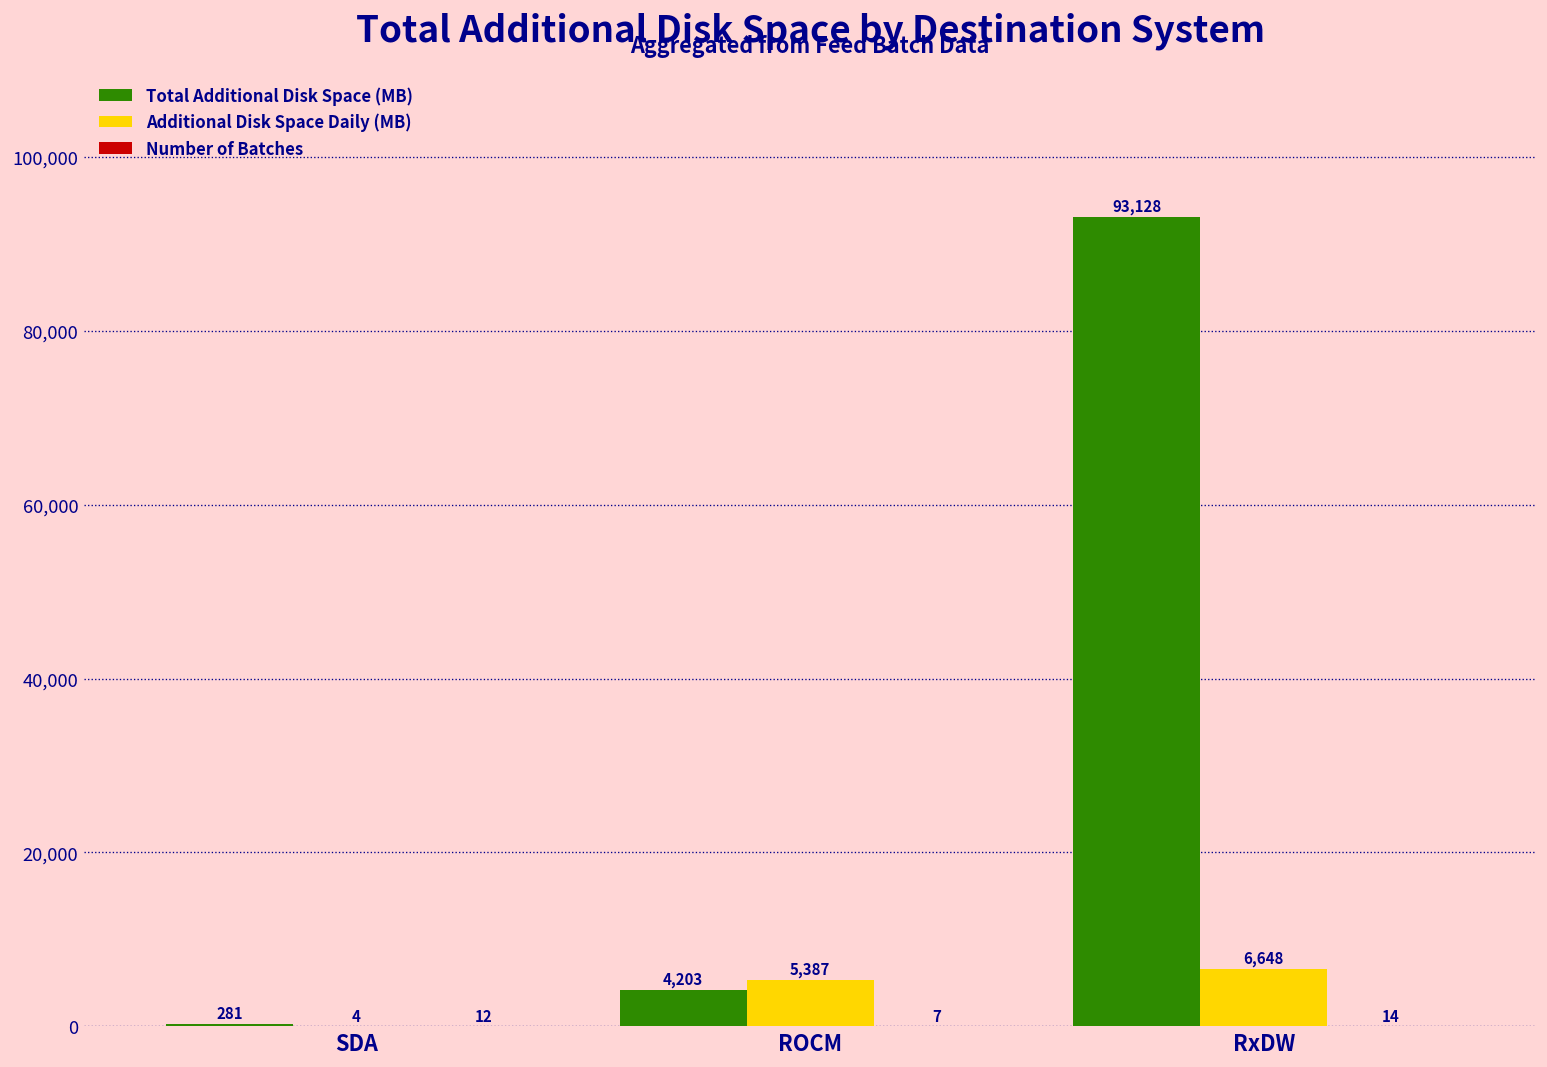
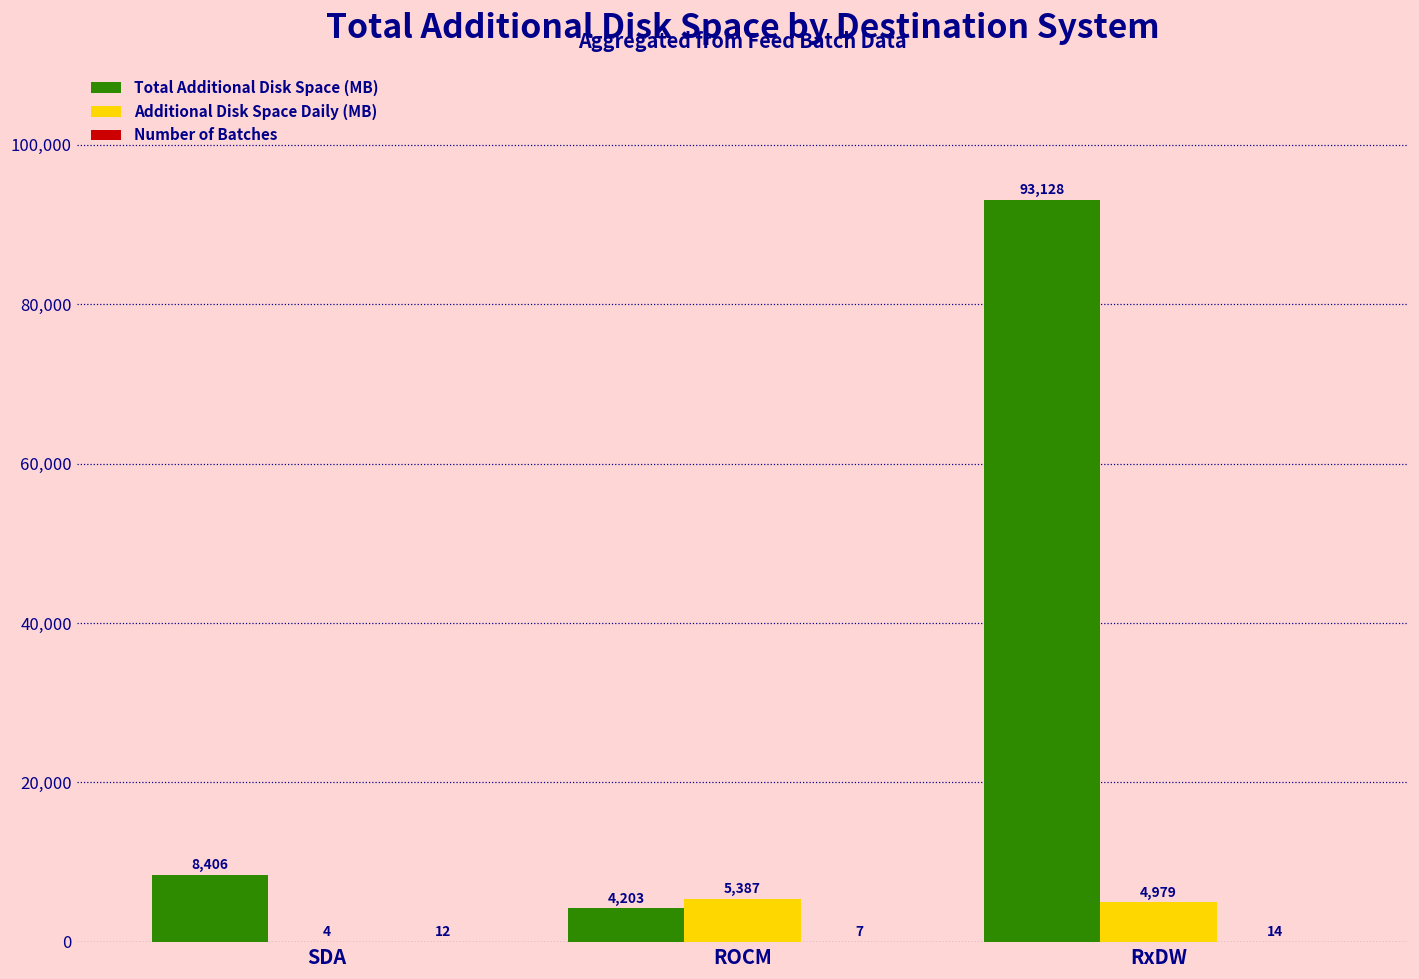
  {
    "Total Additional Disk Space (MB)": {
-     "SDA": "281",
+     "SDA": "8,406",
      "ROCM": "4,203",
      "RxDW": "93,128"
    },
    "Additional Disk Space Daily (MB)": {
      "SDA": "4",
      "ROCM": "5,387",
-     "RxDW": "6,648"
+     "RxDW": "4,979"
    },
    "Number of Batches": {
      "SDA": "12",
      "ROCM": "7",
      "RxDW": "14"
    }
  }
